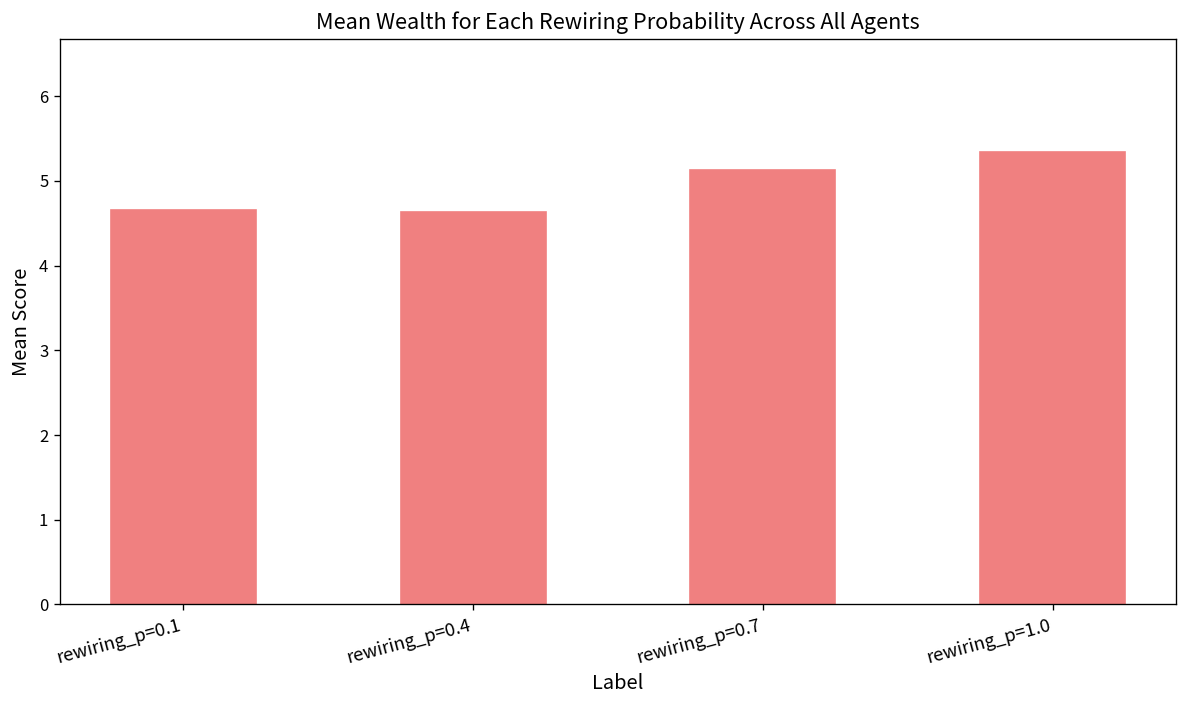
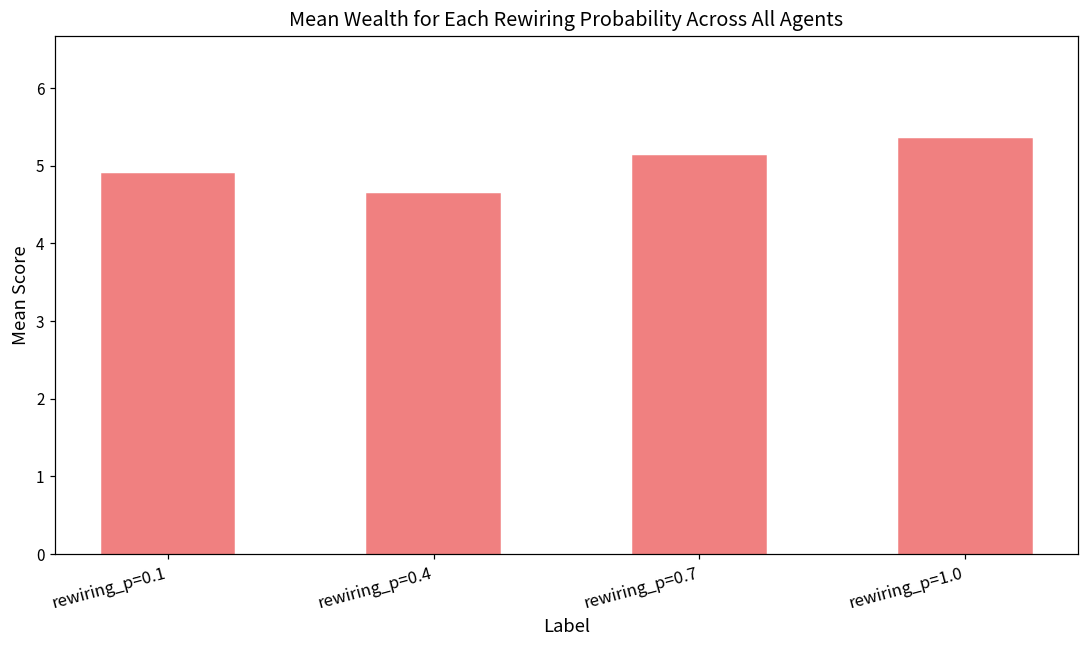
  {
-   "rewiring_p=0.1": 4.7,
+   "rewiring_p=0.1": 4.9,
    "rewiring_p=0.4": 4.6,
    "rewiring_p=0.7": 5.1,
    "rewiring_p=1.0": 5.3
  }
